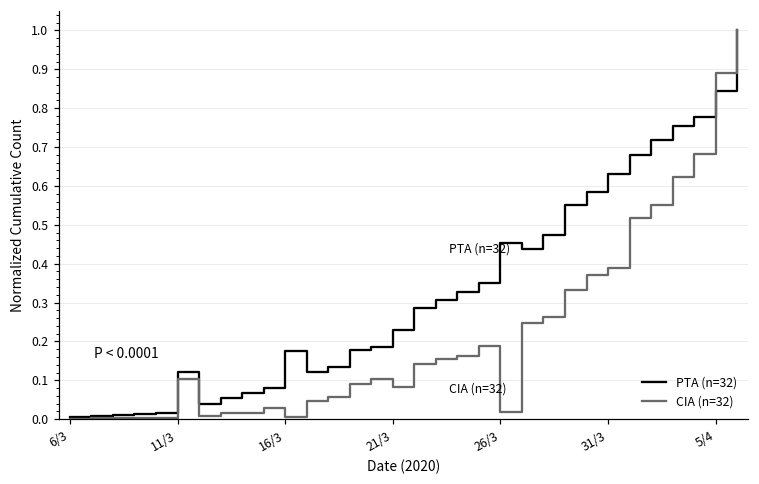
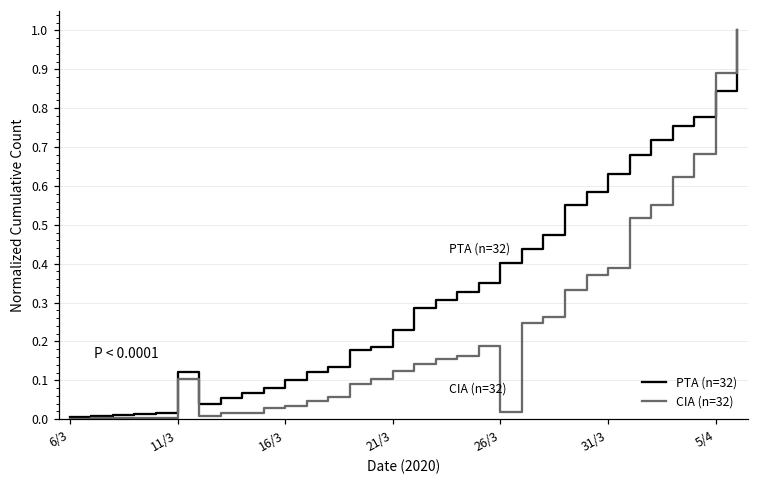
  {
    "PTA (n=32)": {
-     "16/3": 0.18,
+     "16/3": 0.10,
      "21/3": 0.23,
-     "26/3": 0.45,
+     "26/3": 0.40,
      "31/3": 0.63,
      "5/4": 0.84
    },
    "CIA (n=32)": {
      "11/3": 0.10,
-     "16/3": 0.01,
-     "21/3": 0.08,
+     "16/3": 0.03,
+     "21/3": 0.12,
      "31/3": 0.39,
      "5/4": 0.89
    }
  }
